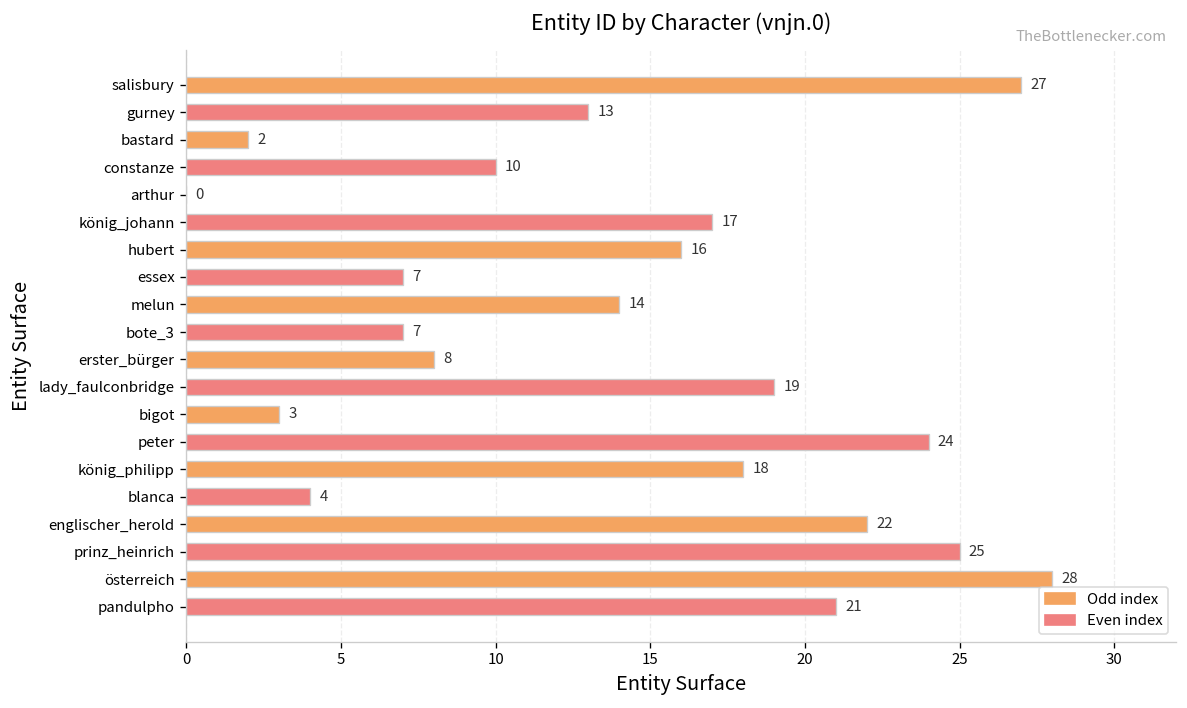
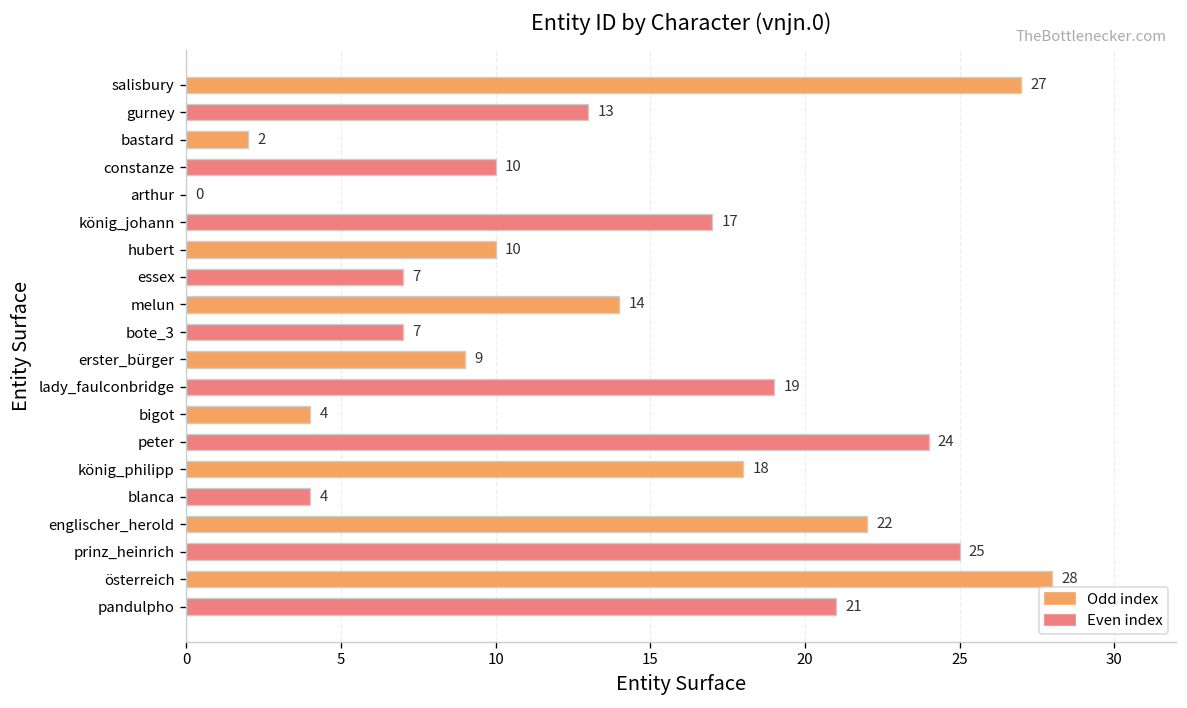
  {
    "salisbury": 27,
    "gurney": 13,
    "bastard": 2,
    "constanze": 10,
    "arthur": 0,
    "könig_johann": 17,
-   "hubert": 16,
+   "hubert": 10,
    "essex": 7,
    "melun": 14,
    "bote_3": 7,
-   "erster_bürger": 8,
+   "erster_bürger": 9,
    "lady_faulconbridge": 19,
-   "bigot": 3,
+   "bigot": 4,
    "peter": 24,
    "könig_philipp": 18,
    "blanca": 4,
    "englischer_herold": 22,
    "prinz_heinrich": 25,
    "pandulpho": 21
  }
